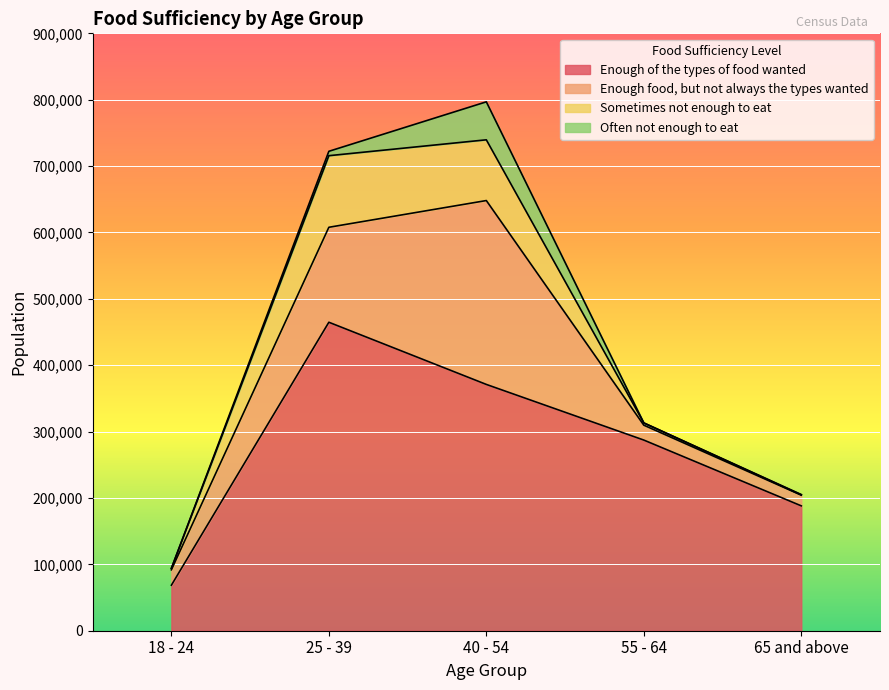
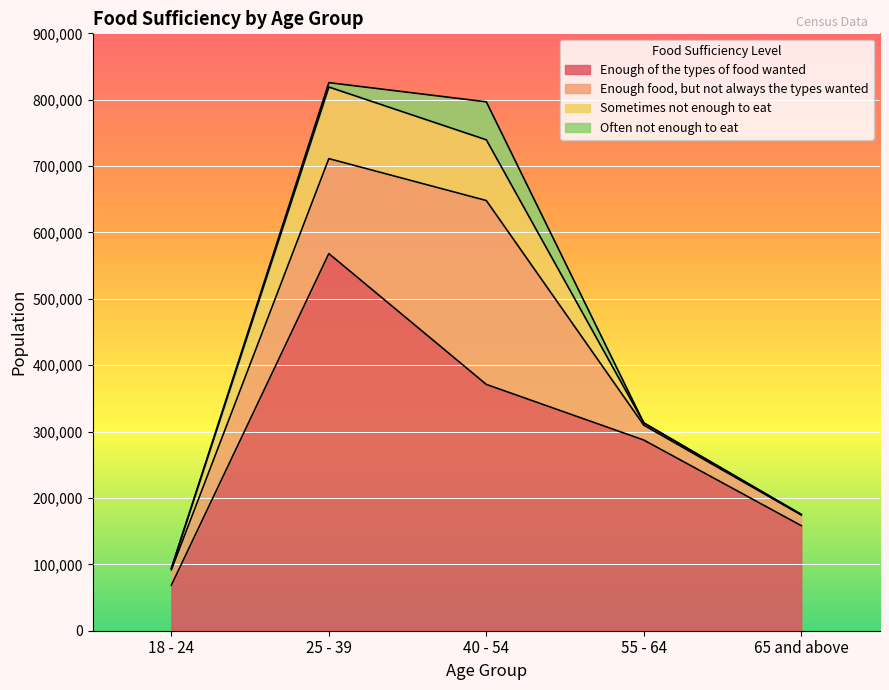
  {
    "Enough of the types of food wanted": {
      "18 - 24": "70,000",
-     "25 - 39": "460,000",
+     "25 - 39": "570,000",
      "40 - 54": "370,000",
      "55 - 64": "290,000",
-     "65 and above": "190,000"
+     "65 and above": "160,000"
    },
    "Often not enough to eat": {
      "25 - 39": "10,000",
      "40 - 54": "60,000"
    }
  }
